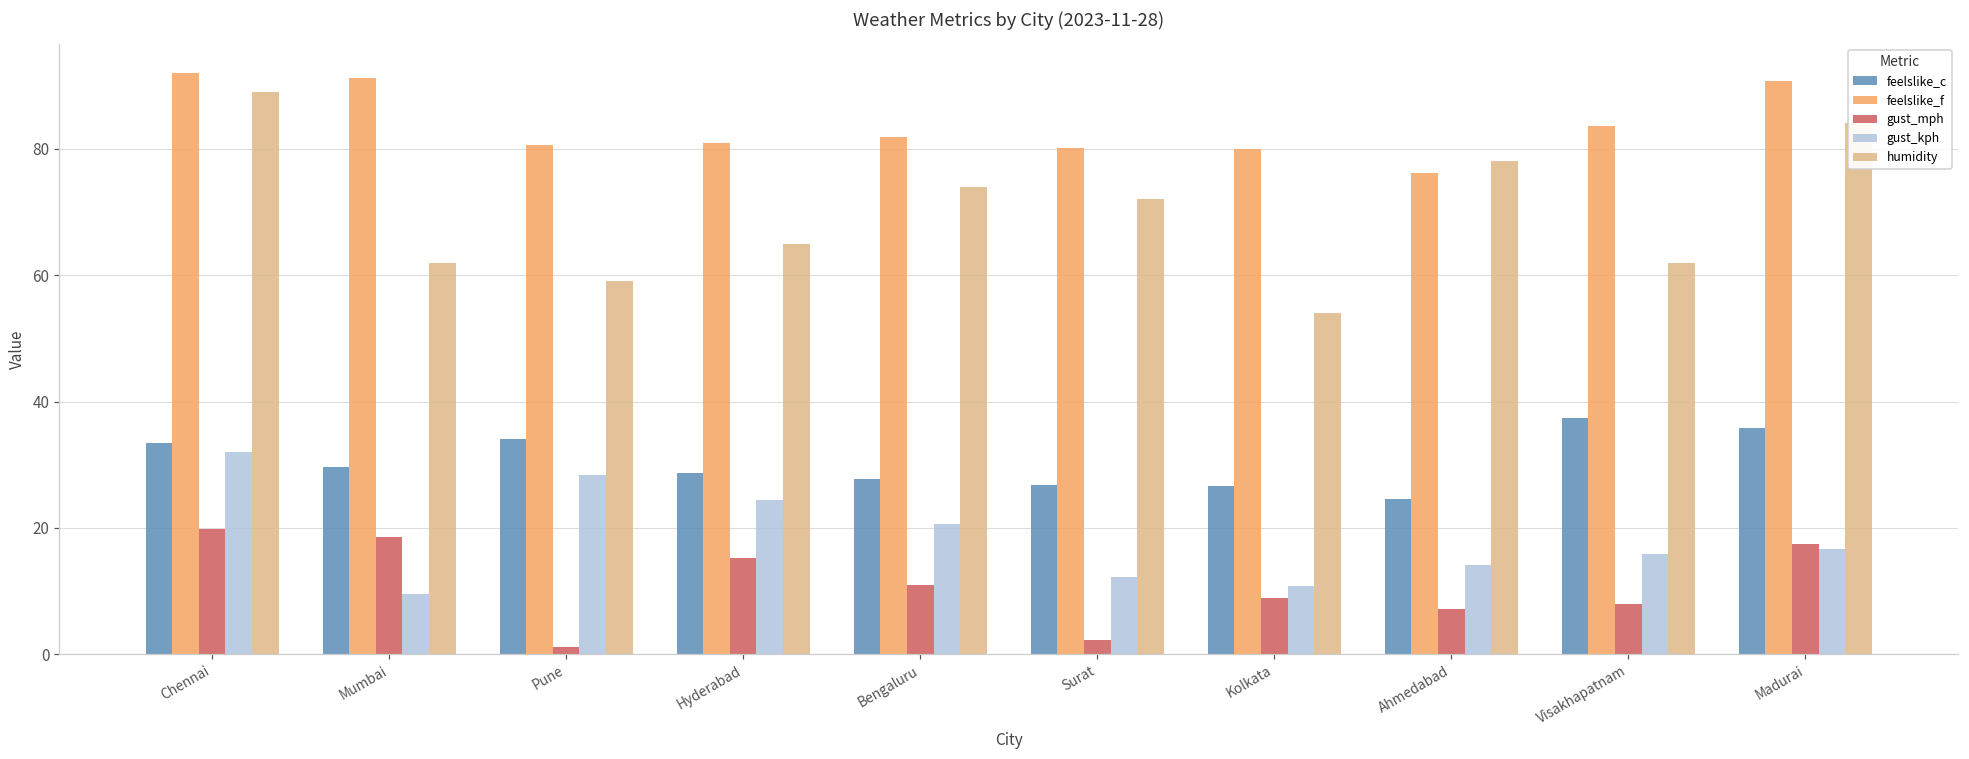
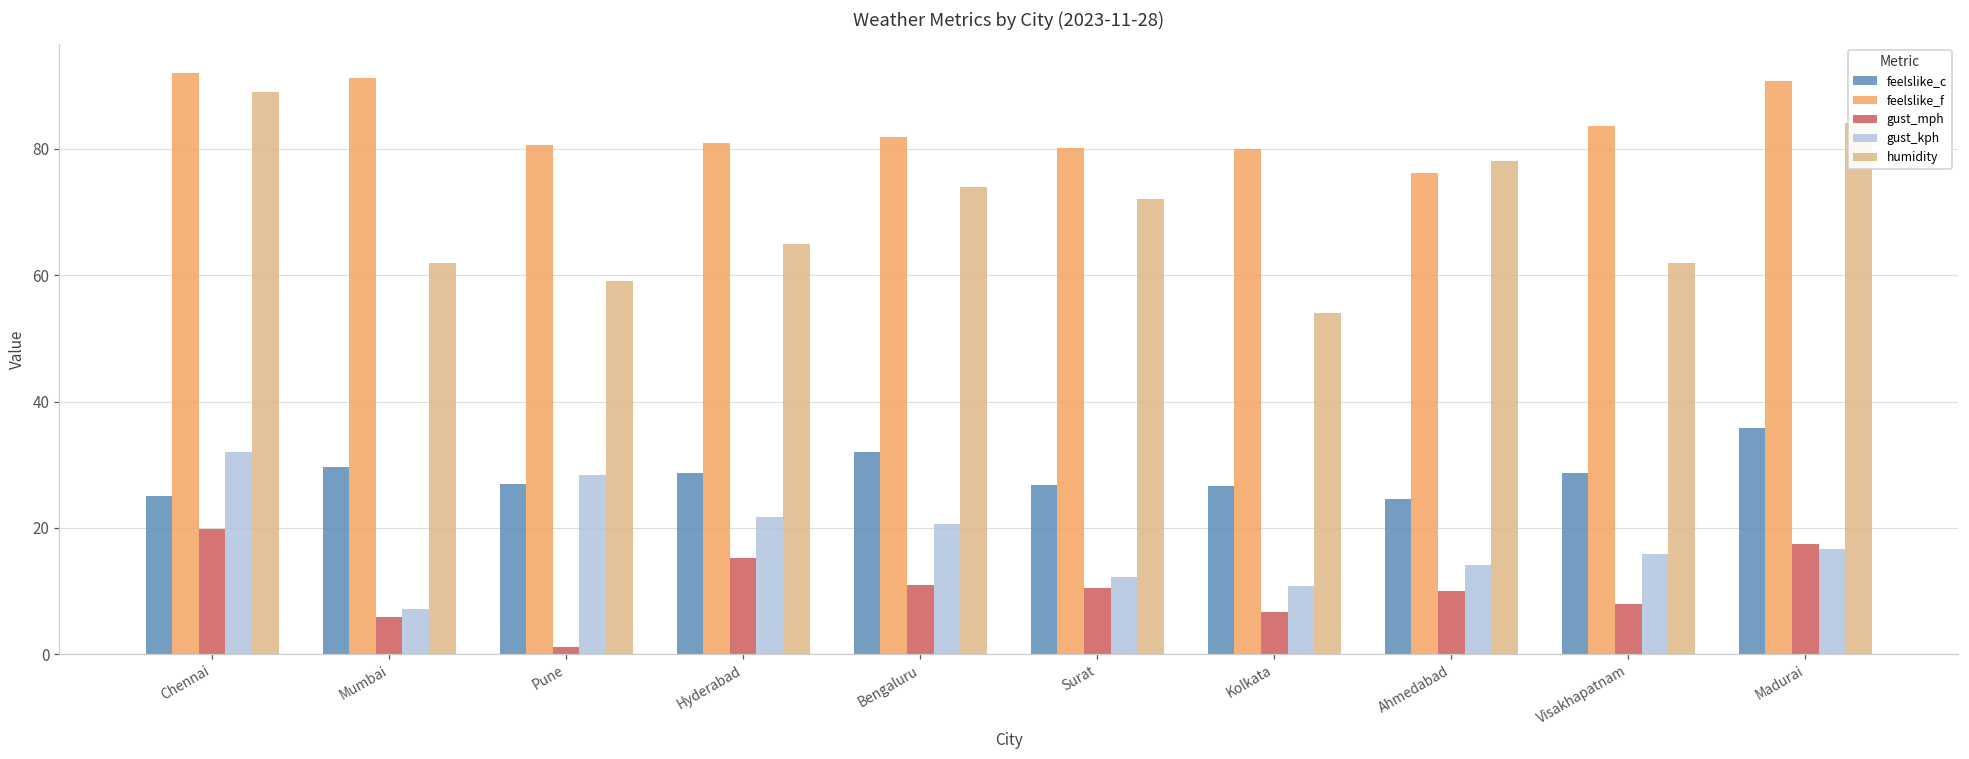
  {
    "feelslike_c": {
-     "Chennai": 33,
+     "Chennai": 25,
      "Mumbai": 30,
-     "Pune": 34,
+     "Pune": 27,
      "Hyderabad": 29,
-     "Bengaluru": 28,
+     "Bengaluru": 32,
      "Surat": 27,
      "Kolkata": 27,
      "Ahmedabad": 25,
-     "Visakhapatnam": 37,
+     "Visakhapatnam": 29,
      "Madurai": 36
    },
    "gust_mph": {
      "Chennai": 20,
-     "Mumbai": 19,
+     "Mumbai": 6,
      "Pune": 1,
      "Hyderabad": 15,
      "Bengaluru": 11,
-     "Surat": 2,
-     "Kolkata": 9,
-     "Ahmedabad": 7,
+     "Surat": 11,
+     "Kolkata": 7,
+     "Ahmedabad": 10,
      "Visakhapatnam": 8,
      "Madurai": 17
    },
    "gust_kph": {
      "Chennai": 32,
-     "Mumbai": 10,
+     "Mumbai": 7,
      "Pune": 28,
-     "Hyderabad": 24,
+     "Hyderabad": 22,
      "Bengaluru": 21,
      "Surat": 12,
      "Kolkata": 11,
      "Ahmedabad": 14,
      "Visakhapatnam": 16,
      "Madurai": 17
    }
  }
